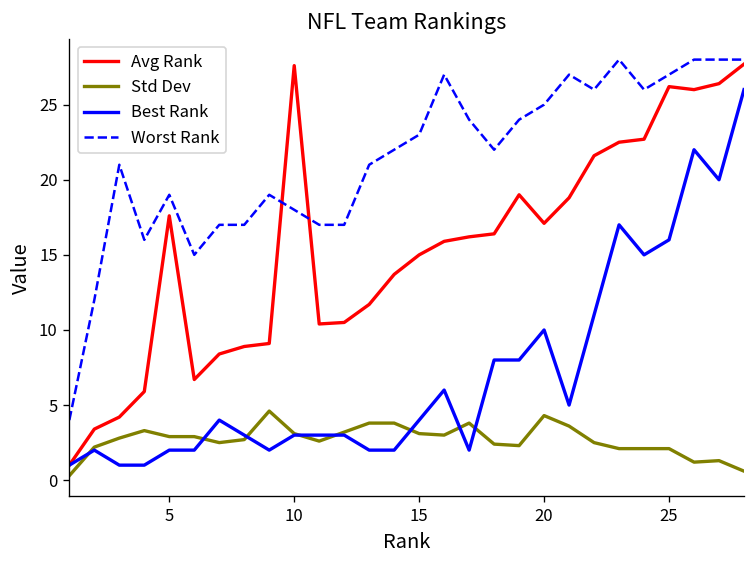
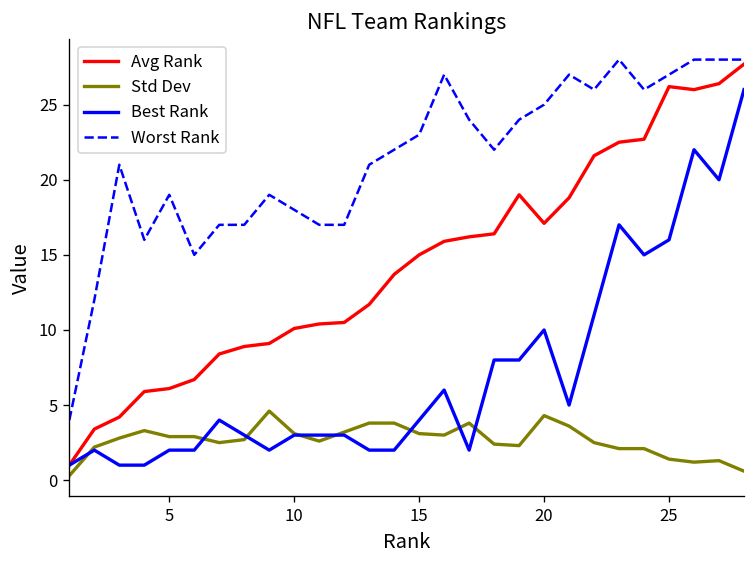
  {
    "Avg Rank": {
-     "5": 17.6,
-     "10": 27.6,
+     "5": 6.1,
+     "10": 10.1,
      "15": 15.0,
      "20": 17.1,
      "25": 26.2
    },
    "Std Dev": {
      "5": 2.9,
      "15": 3.1,
      "20": 4.3,
-     "25": 2.1
+     "25": 1.4
    }
  }
